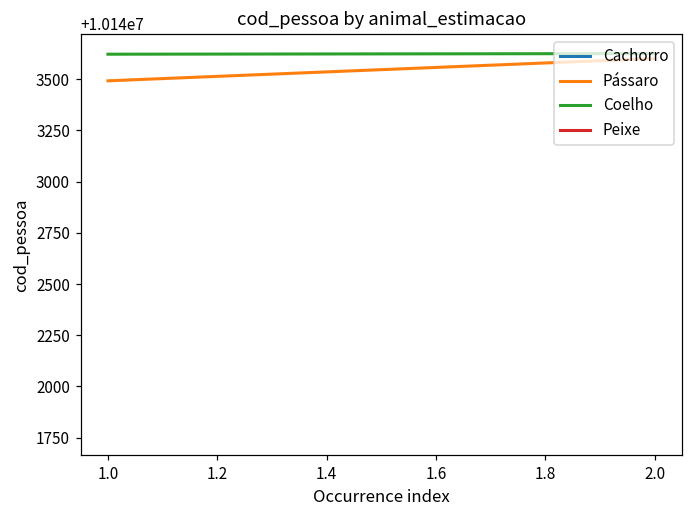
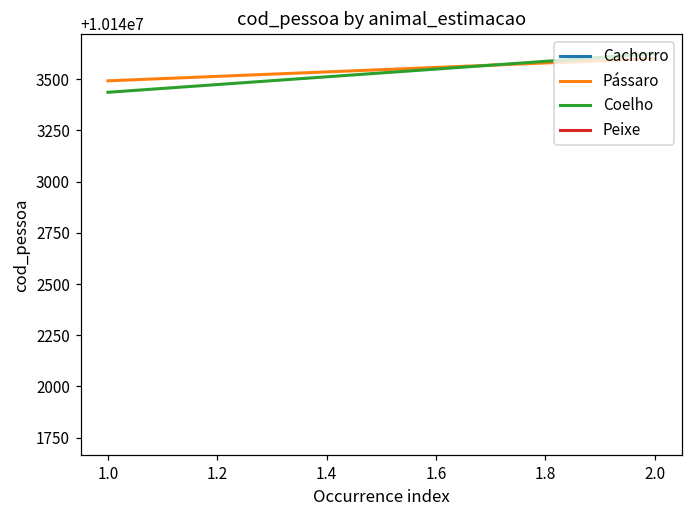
  {
    "Cachorro": {
      "1.0": 10143400
    },
    "Pássaro": {
      "1.0": 10143490
    },
    "Coelho": {
-     "1.0": 10143620
+     "1.0": 10143440
    },
    "Peixe": {
      "1.0": 10141760
    }
  }
